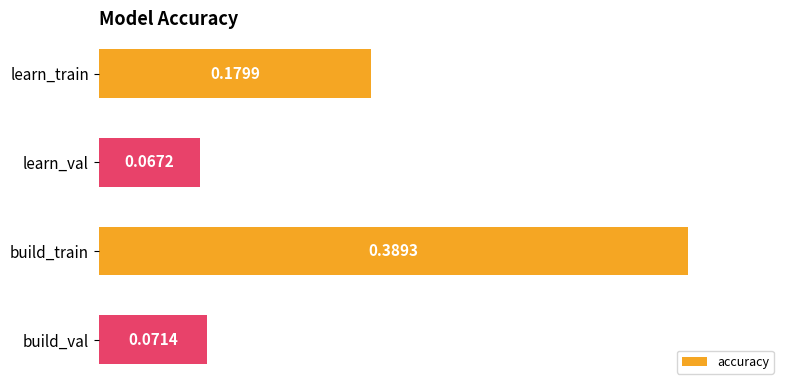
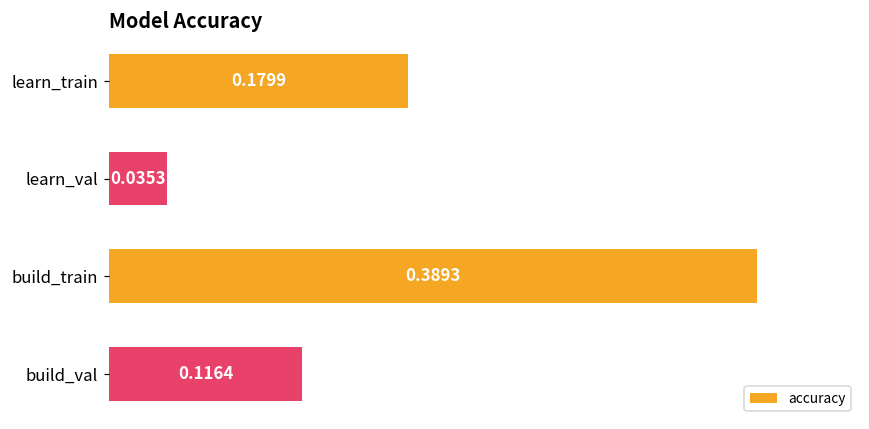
  {
    "learn_train": 0.1799,
-   "learn_val": 0.0672,
+   "learn_val": 0.0353,
    "build_train": 0.3893,
-   "build_val": 0.0714
+   "build_val": 0.1164
  }
